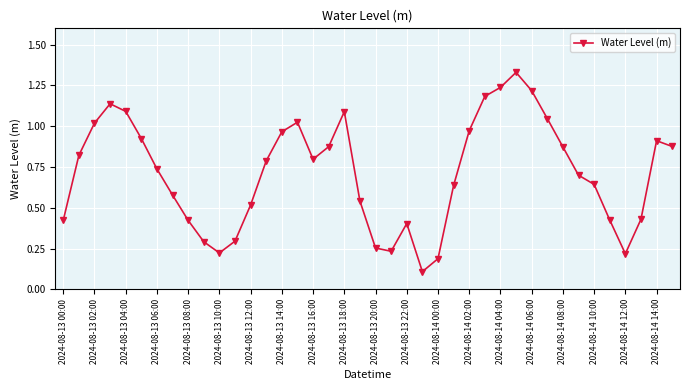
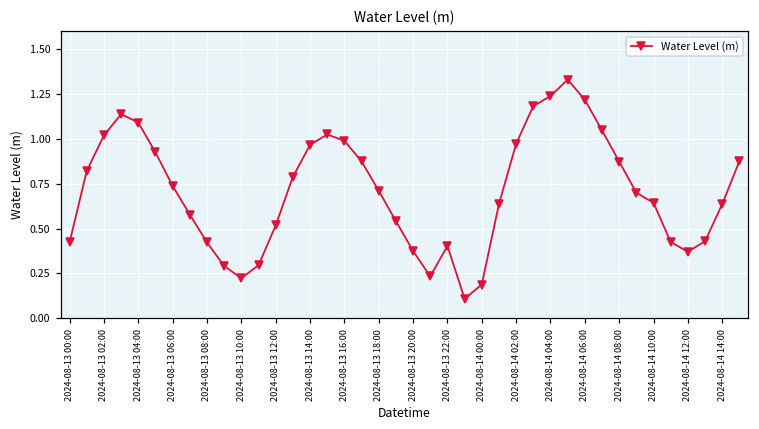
  {
    "2024-08-13 00:00": 0.42,
    "2024-08-13 02:00": 1.02,
    "2024-08-13 04:00": 1.09,
    "2024-08-13 06:00": 0.74,
    "2024-08-13 08:00": 0.42,
    "2024-08-13 10:00": 0.22,
    "2024-08-13 12:00": 0.52,
    "2024-08-13 14:00": 0.97,
-   "2024-08-13 16:00": 0.80,
-   "2024-08-13 18:00": 1.09,
-   "2024-08-13 20:00": 0.25,
+   "2024-08-13 16:00": 0.99,
+   "2024-08-13 18:00": 0.71,
+   "2024-08-13 20:00": 0.38,
    "2024-08-13 22:00": 0.40,
    "2024-08-14 00:00": 0.19,
    "2024-08-14 02:00": 0.97,
    "2024-08-14 04:00": 1.24,
    "2024-08-14 06:00": 1.22,
    "2024-08-14 08:00": 0.87,
    "2024-08-14 10:00": 0.64,
-   "2024-08-14 12:00": 0.22,
-   "2024-08-14 14:00": 0.91
+   "2024-08-14 12:00": 0.37,
+   "2024-08-14 14:00": 0.64
  }
